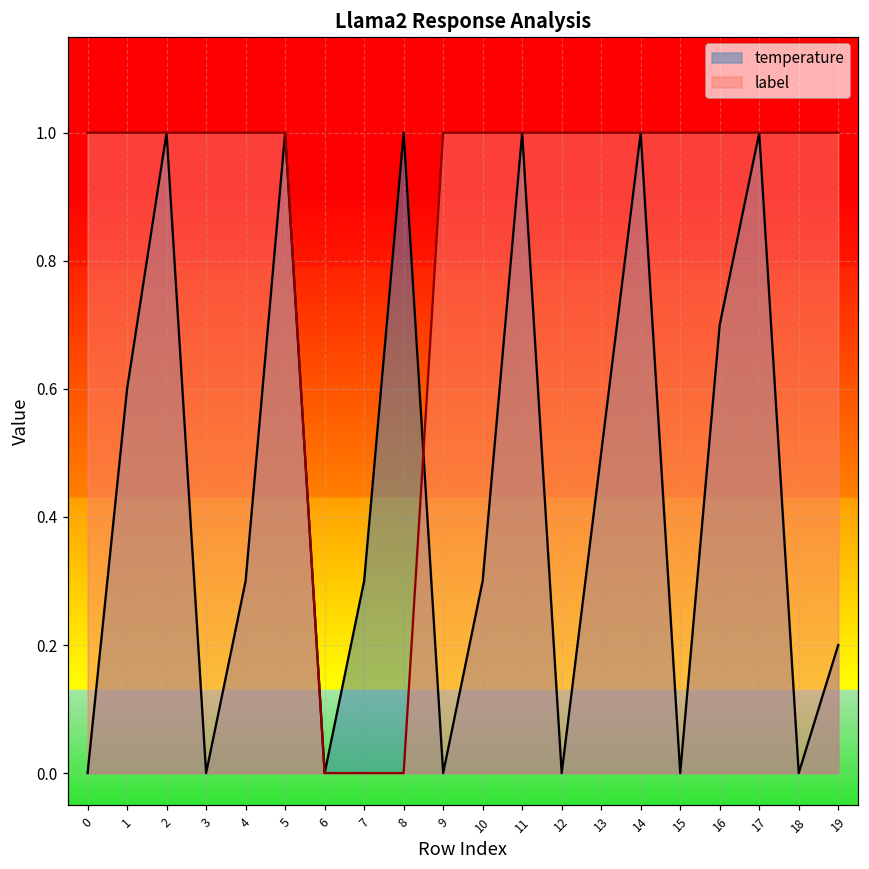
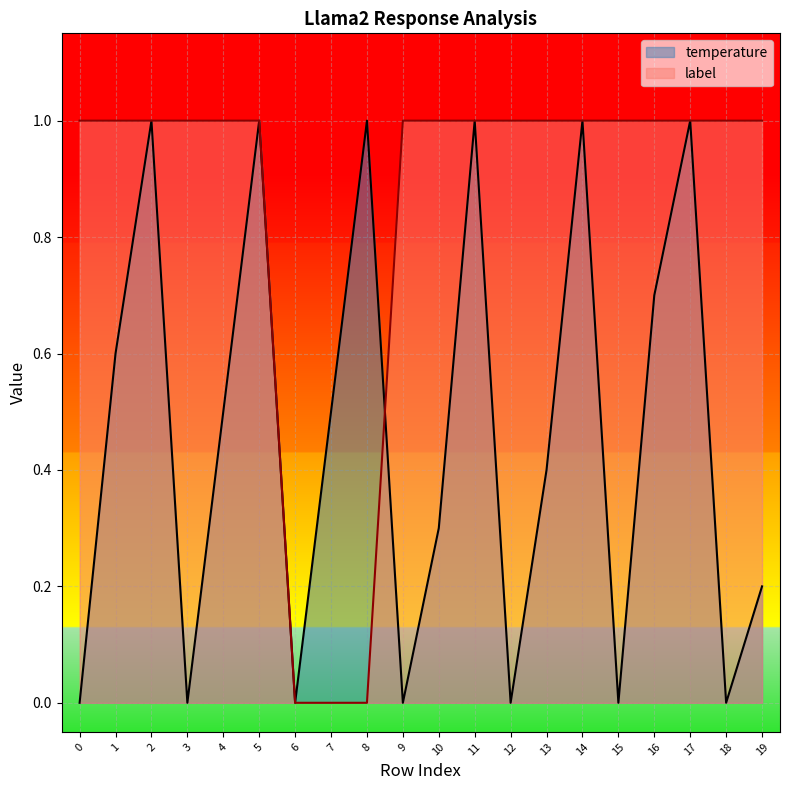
  {
    "temperature": {
      "0": 0.0,
      "1": 0.6,
      "3": 0.0,
-     "4": 0.3,
-     "7": 0.3,
+     "4": 0.5,
+     "7": 0.5,
      "8": 1.0,
      "9": 0.0,
      "10": 0.3,
      "12": 0.0,
-     "13": 0.5,
+     "13": 0.4,
      "15": 0.0,
      "16": 0.7,
      "18": 0.0,
      "19": 0.2
    },
    "label": {
      "0": 1.0,
      "1": 1.0,
      "3": 1.0,
      "4": 1.0,
      "7": 0.0,
      "8": 0.0,
      "9": 1.0,
      "10": 1.0,
      "12": 1.0,
      "13": 1.0,
      "15": 1.0,
      "16": 1.0,
      "18": 1.0,
      "19": 1.0
    }
  }
